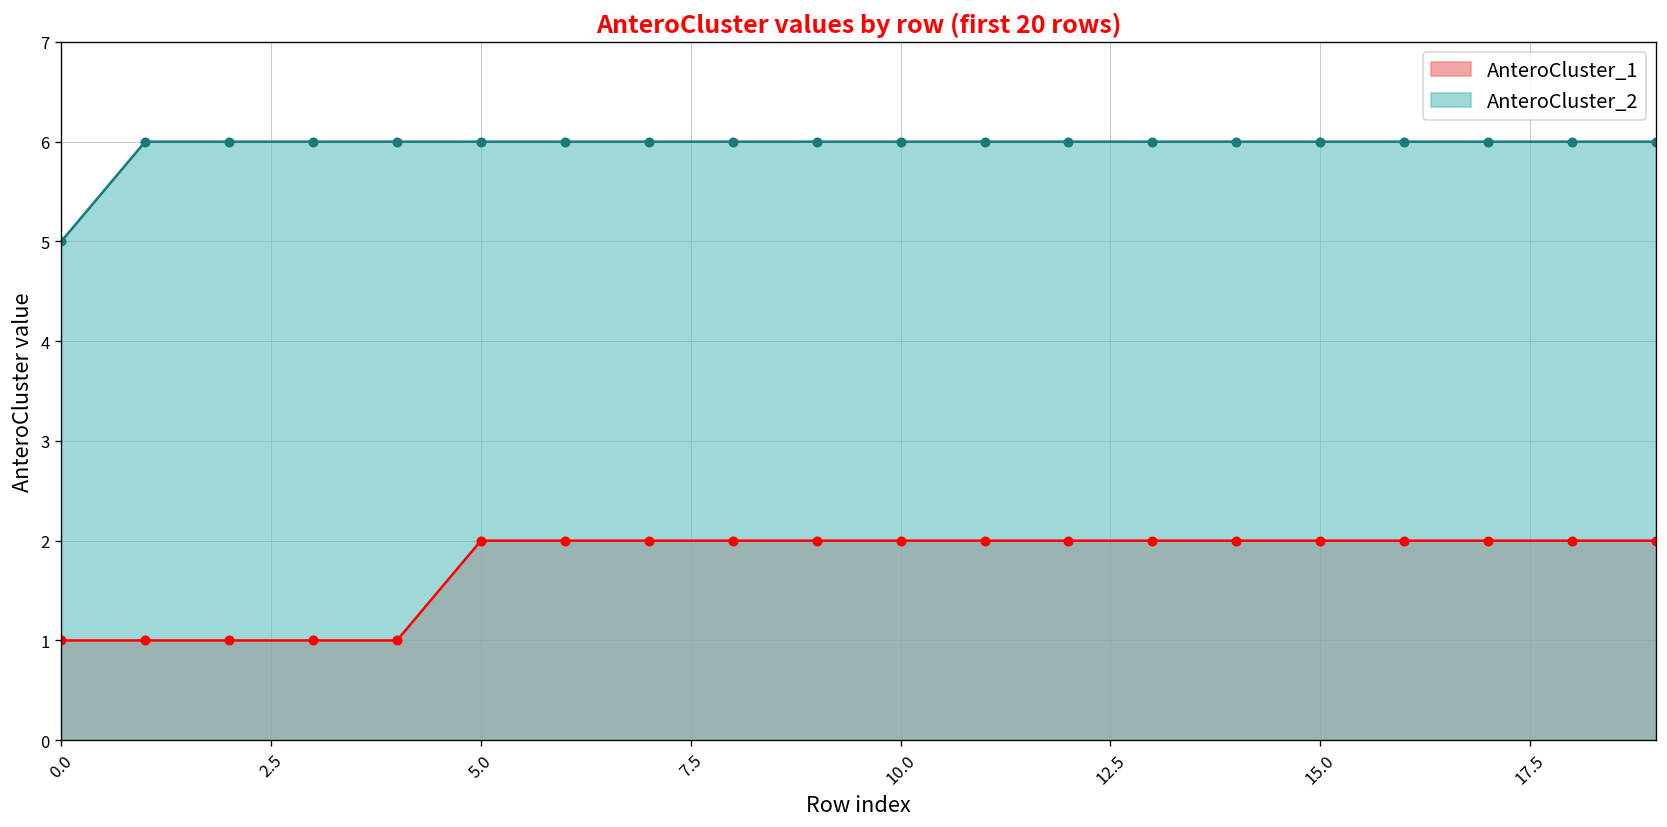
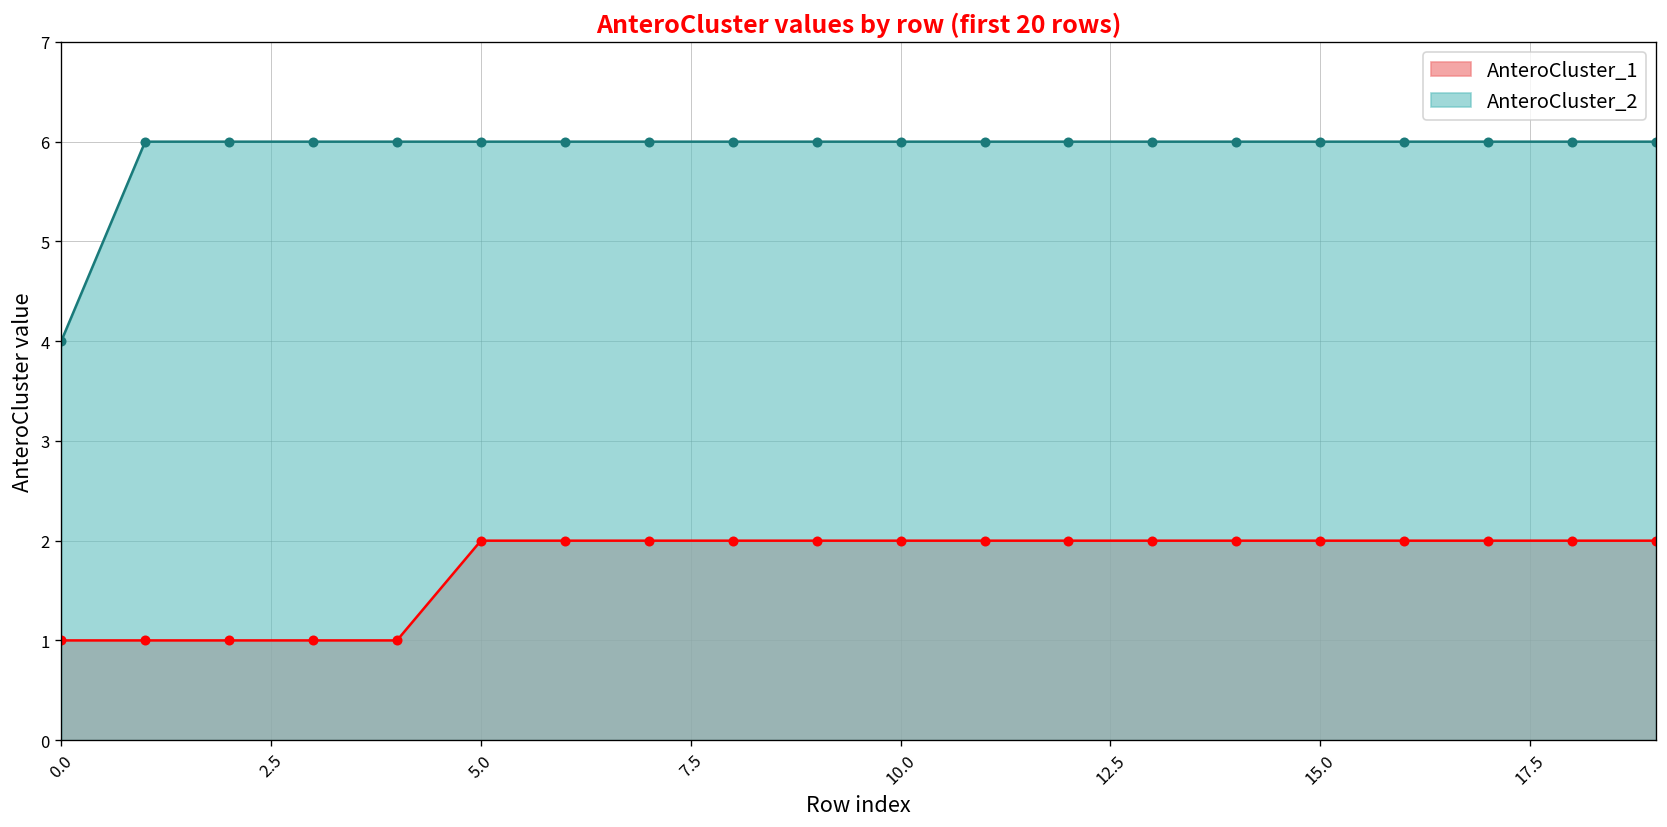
  {
    "AnteroCluster_1": {
      "0.0": 1,
      "5.0": 2,
      "10.0": 2,
      "15.0": 2
    },
    "AnteroCluster_2": {
-     "0.0": 5,
+     "0.0": 4,
      "5.0": 6,
      "10.0": 6,
      "15.0": 6
    }
  }
